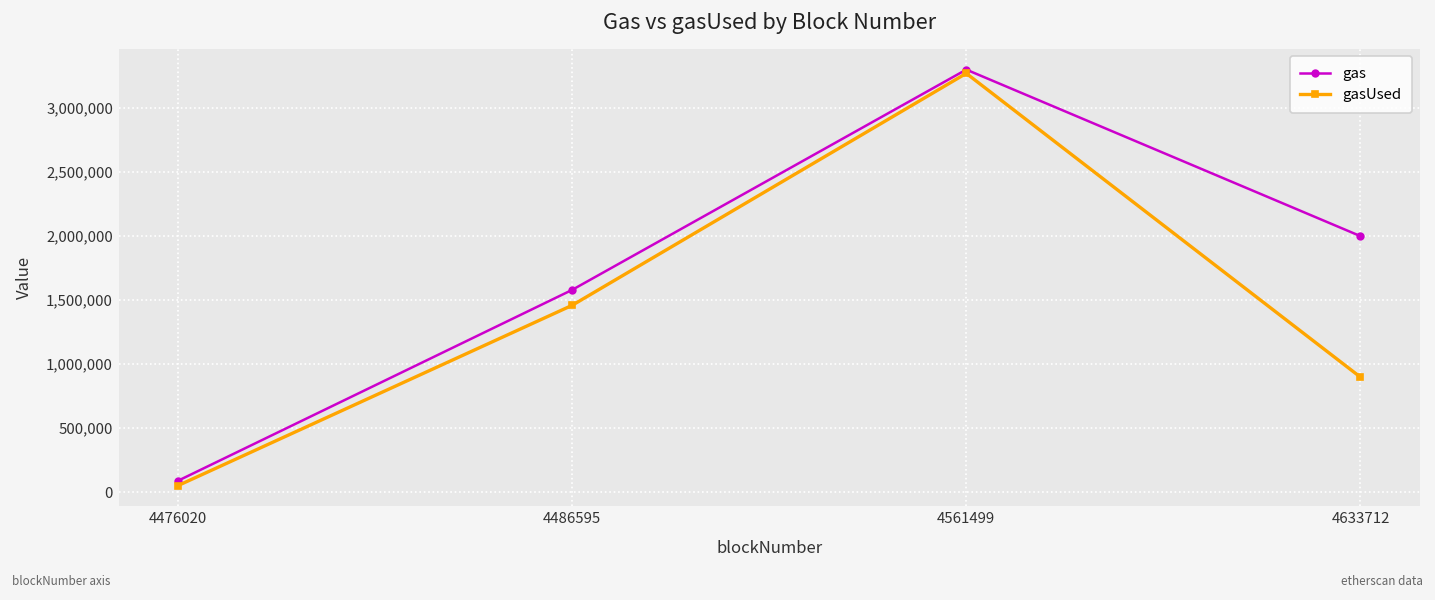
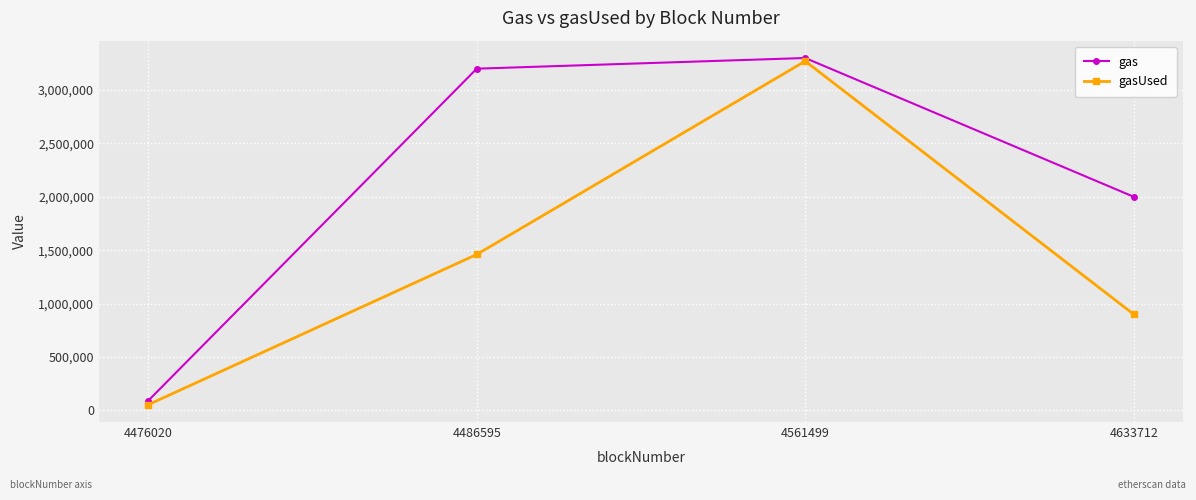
  {
    "gas": {
      "4476020": "90,000",
-     "4486595": "1,580,000",
+     "4486595": "3,200,000",
      "4561499": "3,300,000",
      "4633712": "2,000,000"
    },
    "gasUsed": {
      "4476020": "50,000",
      "4486595": "1,460,000",
      "4561499": "3,270,000",
      "4633712": "900,000"
    }
  }
